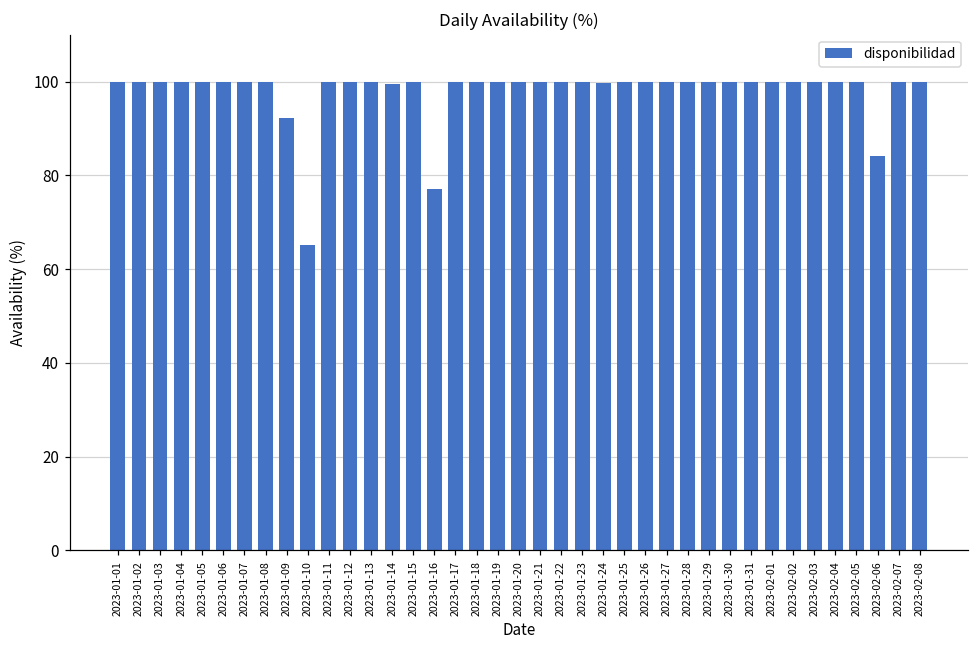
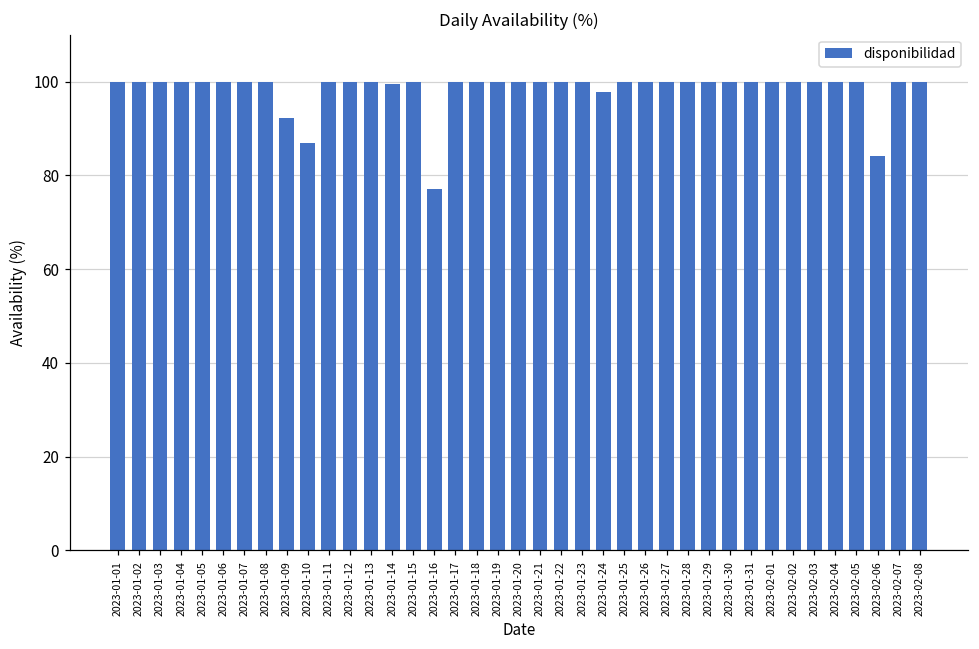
  {
    "2023-01-01": 100,
    "2023-01-02": 100,
    "2023-01-03": 100,
    "2023-01-04": 100,
    "2023-01-05": 100,
    "2023-01-06": 100,
    "2023-01-07": 100,
    "2023-01-08": 100,
    "2023-01-09": 92,
-   "2023-01-10": 65,
+   "2023-01-10": 87,
    "2023-01-11": 100,
    "2023-01-12": 100,
    "2023-01-13": 100,
    "2023-01-14": 100,
    "2023-01-15": 100,
    "2023-01-16": 77,
    "2023-01-17": 100,
    "2023-01-18": 100,
    "2023-01-19": 100,
    "2023-01-20": 100,
    "2023-01-21": 100,
    "2023-01-22": 100,
    "2023-01-23": 100,
-   "2023-01-24": 100,
+   "2023-01-24": 98,
    "2023-01-25": 100,
    "2023-01-26": 100,
    "2023-01-27": 100,
    "2023-01-28": 100,
    "2023-01-29": 100,
    "2023-01-30": 100,
    "2023-01-31": 100,
    "2023-02-01": 100,
    "2023-02-02": 100,
    "2023-02-03": 100,
    "2023-02-04": 100,
    "2023-02-05": 100,
    "2023-02-06": 84,
    "2023-02-07": 100,
    "2023-02-08": 100
  }
